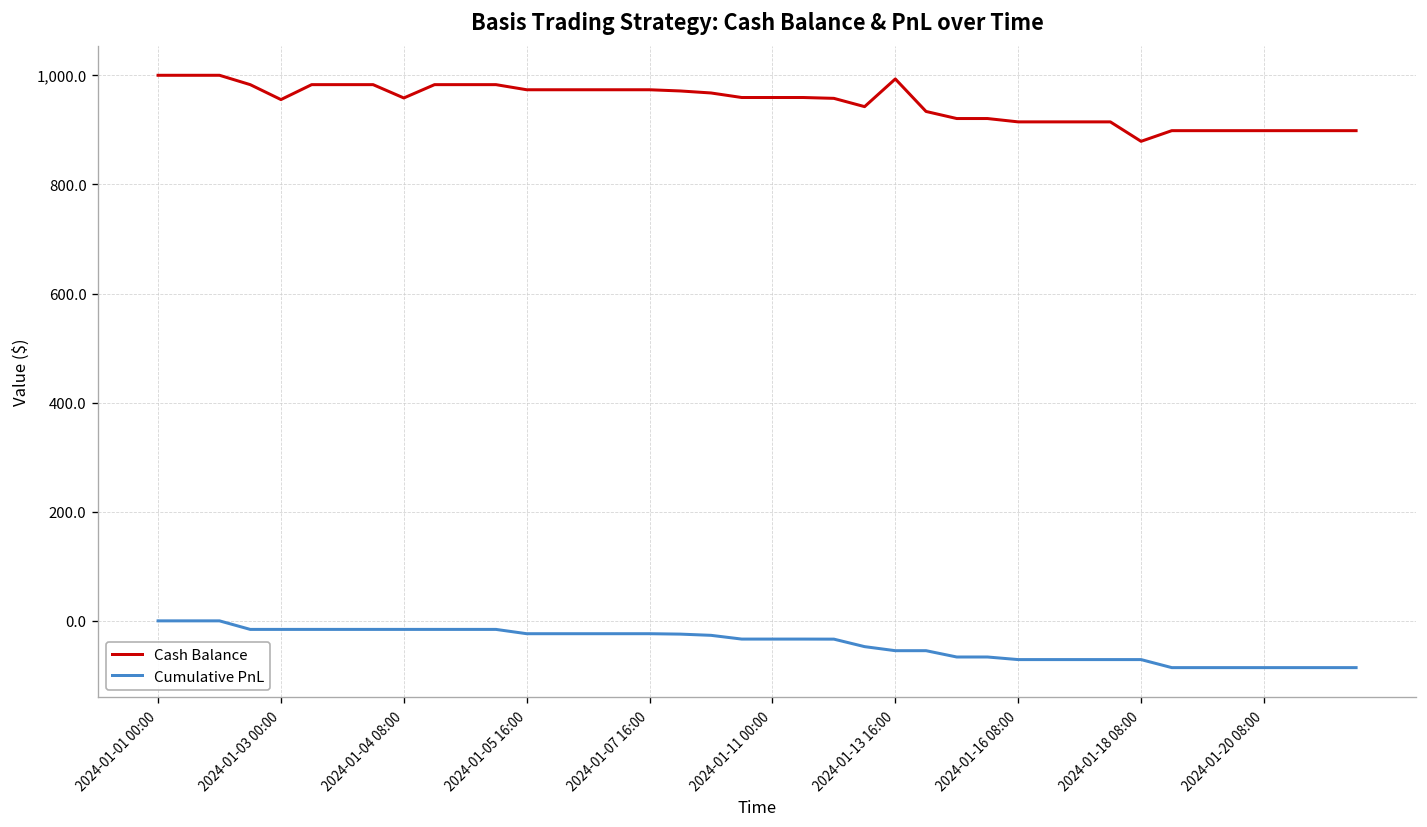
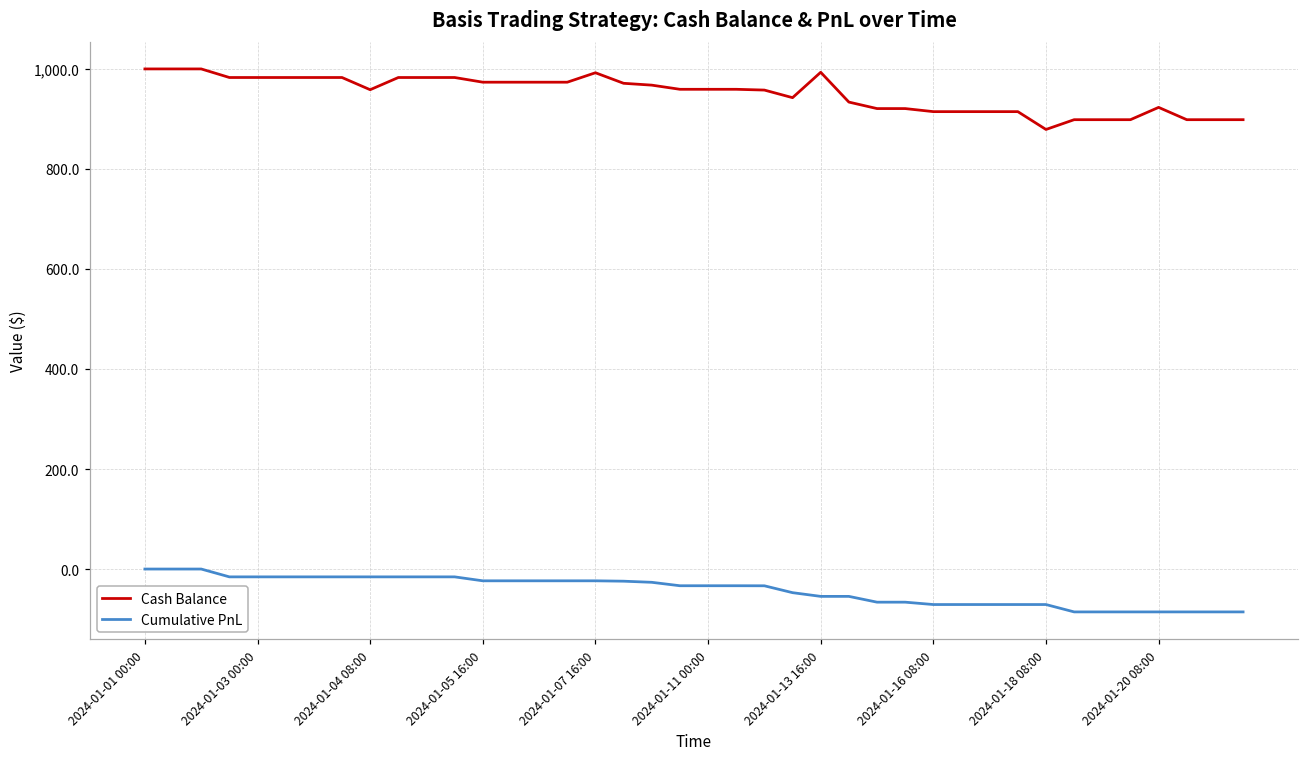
  {
    "Cash Balance": {
      "2024-01-01 00:00": "1,000",
-     "2024-01-03 00:00": "960",
+     "2024-01-03 00:00": "980",
      "2024-01-04 08:00": "960",
      "2024-01-05 16:00": "970",
-     "2024-01-07 16:00": "970",
+     "2024-01-07 16:00": "990",
      "2024-01-11 00:00": "960",
      "2024-01-13 16:00": "990",
      "2024-01-16 08:00": "910",
      "2024-01-18 08:00": "880",
-     "2024-01-20 08:00": "900"
+     "2024-01-20 08:00": "920"
    },
    "Cumulative PnL": {
      "2024-01-01 00:00": "0",
      "2024-01-03 00:00": "-20",
      "2024-01-04 08:00": "-20",
      "2024-01-05 16:00": "-20",
      "2024-01-07 16:00": "-20",
      "2024-01-11 00:00": "-30",
      "2024-01-13 16:00": "-50",
      "2024-01-16 08:00": "-70",
      "2024-01-18 08:00": "-70",
      "2024-01-20 08:00": "-90"
    }
  }
